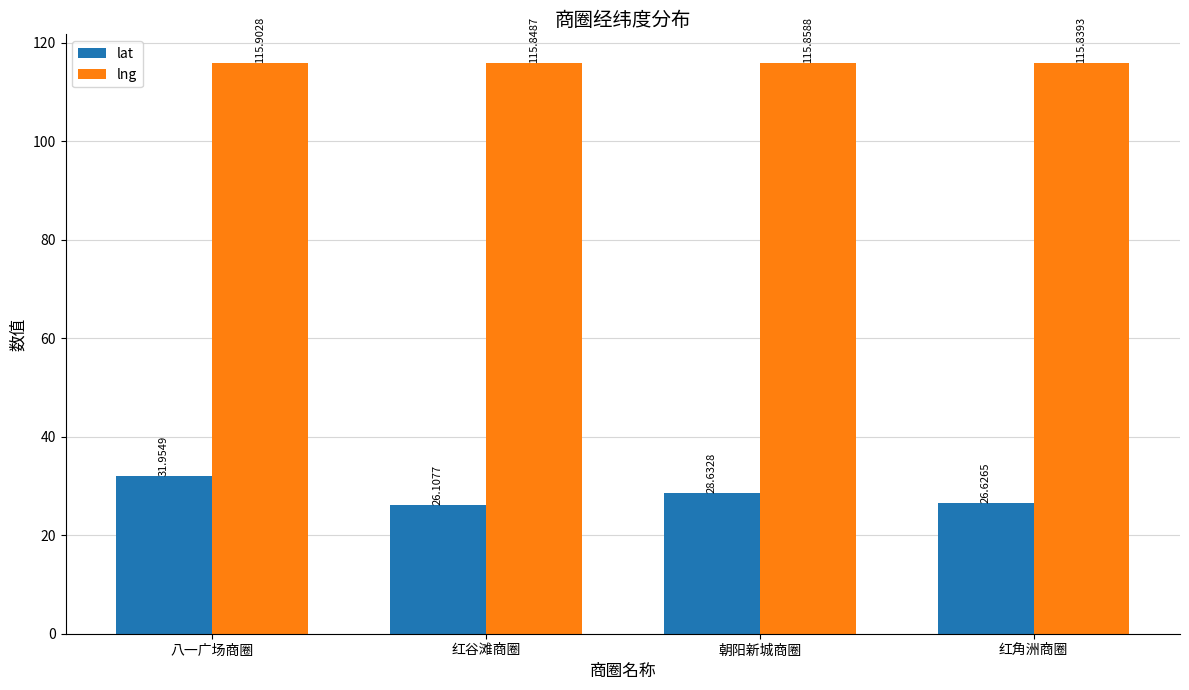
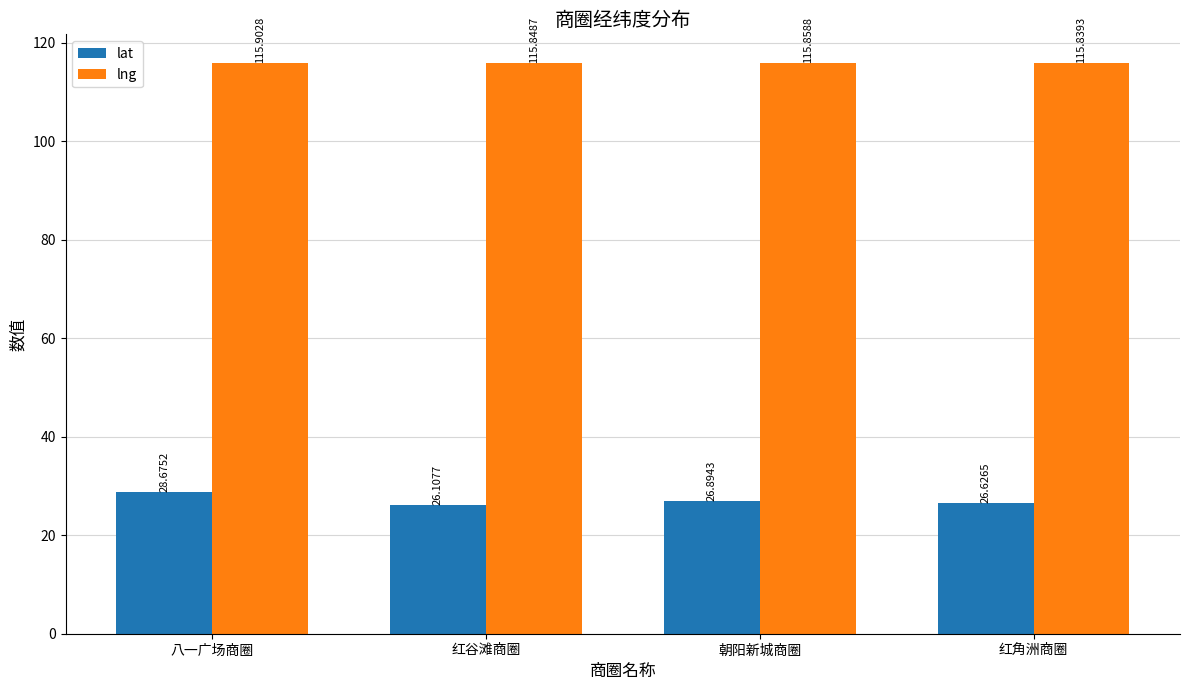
  {
    "lat": {
-     "八一广场商圈": 31.9549,
+     "八一广场商圈": 28.6752,
      "红谷滩商圈": 26.1077,
-     "朝阳新城商圈": 28.6328,
+     "朝阳新城商圈": 26.8943,
      "红角洲商圈": 26.6265
    },
    "lng": {
      "八一广场商圈": 115.9028,
      "红谷滩商圈": 115.8487,
      "朝阳新城商圈": 115.8588,
      "红角洲商圈": 115.8393
    }
  }
